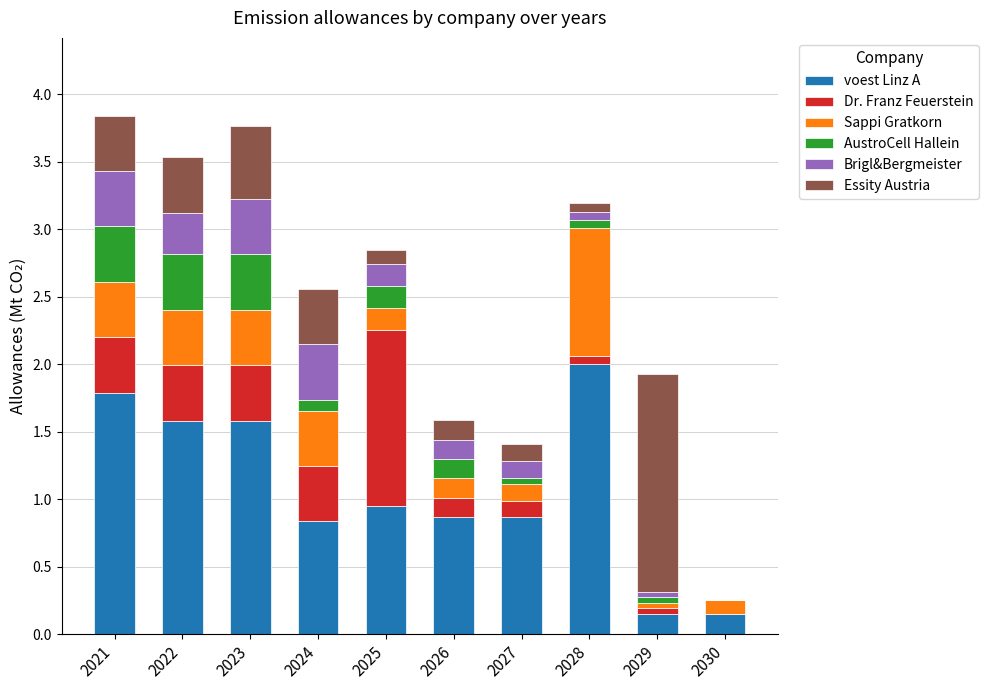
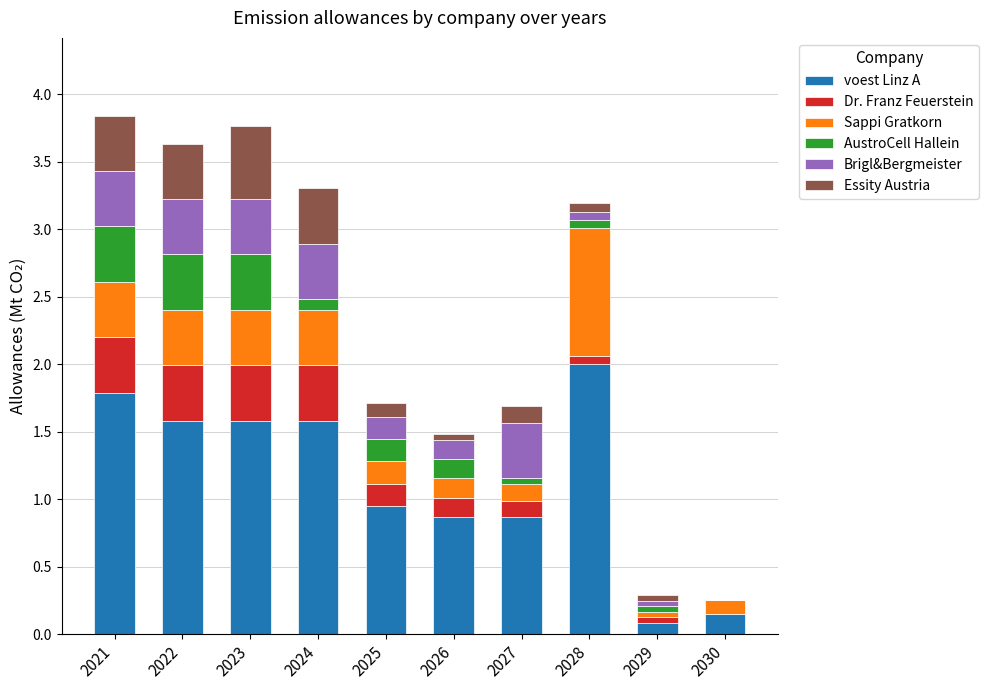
  {
    "voest Linz A": {
      "2021": 1.79,
      "2022": 1.58,
      "2023": 1.58,
-     "2024": 0.84,
+     "2024": 1.58,
      "2025": 0.95,
      "2026": 0.87,
      "2027": 0.87,
      "2028": 2.00,
-     "2029": 0.15,
+     "2029": 0.09,
      "2030": 0.15
    },
    "Dr. Franz Feuerstein": {
      "2021": 0.41,
      "2022": 0.41,
      "2023": 0.41,
      "2024": 0.41,
-     "2025": 1.30,
+     "2025": 0.16,
      "2026": 0.14,
      "2027": 0.12,
      "2028": 0.06,
      "2029": 0.04,
      "2030": 0.00
    },
    "Sappi Gratkorn": {
      "2021": 0.41,
      "2022": 0.41,
      "2023": 0.41,
      "2024": 0.41,
      "2025": 0.16,
      "2026": 0.14,
      "2027": 0.12,
      "2028": 0.95,
      "2029": 0.04,
      "2030": 0.10
    },
    "AustroCell Hallein": {
      "2021": 0.41,
      "2022": 0.41,
      "2023": 0.41,
      "2024": 0.08,
      "2025": 0.16,
      "2026": 0.14,
      "2027": 0.05,
      "2028": 0.06,
      "2029": 0.04,
      "2030": 0.00
    },
    "Brigl&Bergmeister": {
      "2021": 0.41,
-     "2022": 0.31,
+     "2022": 0.41,
      "2023": 0.41,
      "2024": 0.41,
      "2025": 0.16,
      "2026": 0.14,
-     "2027": 0.12,
+     "2027": 0.41,
      "2028": 0.06,
      "2029": 0.04,
      "2030": 0.00
    },
    "Essity Austria": {
      "2021": 0.41,
      "2022": 0.41,
      "2023": 0.54,
      "2024": 0.41,
      "2025": 0.10,
-     "2026": 0.14,
+     "2026": 0.05,
      "2027": 0.12,
      "2028": 0.06,
-     "2029": 1.61,
+     "2029": 0.04,
      "2030": 0.00
    }
  }
